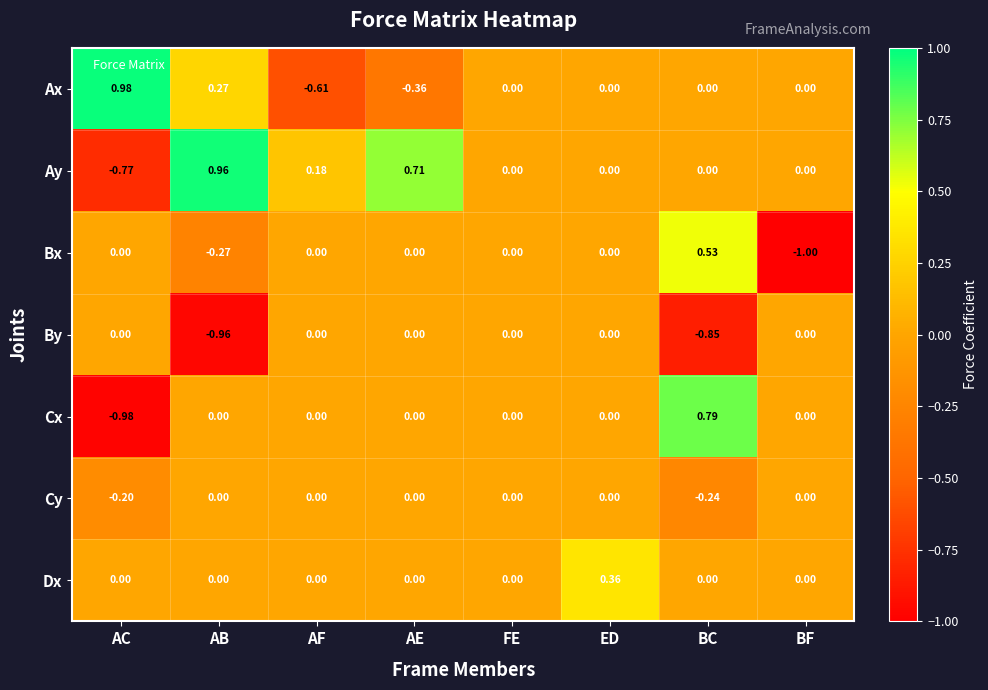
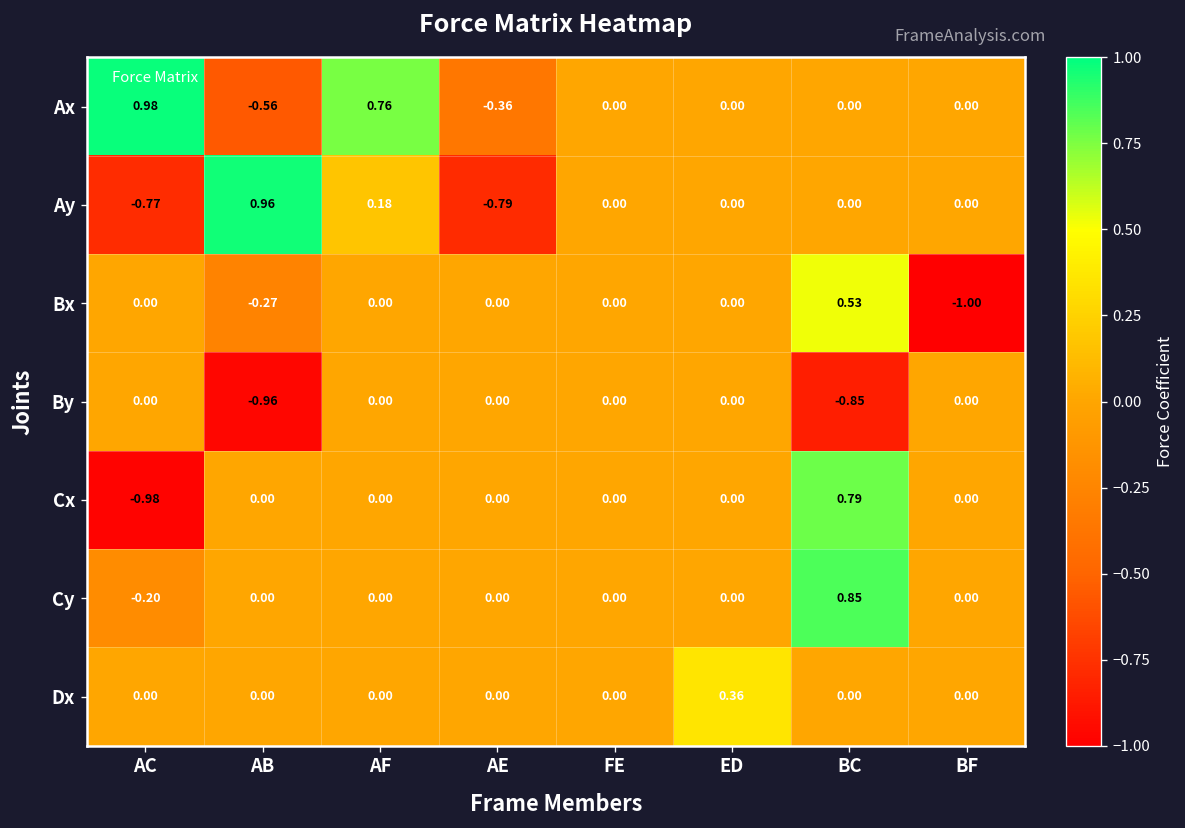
  {
    "Ax": {
      "AC": 0.98,
-     "AB": 0.27,
-     "AF": -0.61,
+     "AB": -0.56,
+     "AF": 0.76,
      "AE": -0.36,
      "FE": 0.00,
      "ED": 0.00,
      "BC": 0.00,
      "BF": 0.00
    },
    "Ay": {
      "AC": -0.77,
      "AB": 0.96,
      "AF": 0.18,
-     "AE": 0.71,
+     "AE": -0.79,
      "FE": 0.00,
      "ED": 0.00,
      "BC": 0.00,
      "BF": 0.00
    },
    "Bx": {
      "AC": 0.00,
      "AB": -0.27,
      "AF": 0.00,
      "AE": 0.00,
      "FE": 0.00,
      "ED": 0.00,
      "BC": 0.53,
      "BF": -1.00
    },
    "By": {
      "AC": 0.00,
      "AB": -0.96,
      "AF": 0.00,
      "AE": 0.00,
      "FE": 0.00,
      "ED": 0.00,
      "BC": -0.85,
      "BF": 0.00
    },
    "Cx": {
      "AC": -0.98,
      "AB": 0.00,
      "AF": 0.00,
      "AE": 0.00,
      "FE": 0.00,
      "ED": 0.00,
      "BC": 0.79,
      "BF": 0.00
    },
    "Cy": {
      "AC": -0.20,
      "AB": 0.00,
      "AF": 0.00,
      "AE": 0.00,
      "FE": 0.00,
      "ED": 0.00,
-     "BC": -0.24,
+     "BC": 0.85,
      "BF": 0.00
    },
    "Dx": {
      "AC": 0.00,
      "AB": 0.00,
      "AF": 0.00,
      "AE": 0.00,
      "FE": 0.00,
      "ED": 0.36,
      "BC": 0.00,
      "BF": 0.00
    }
  }
